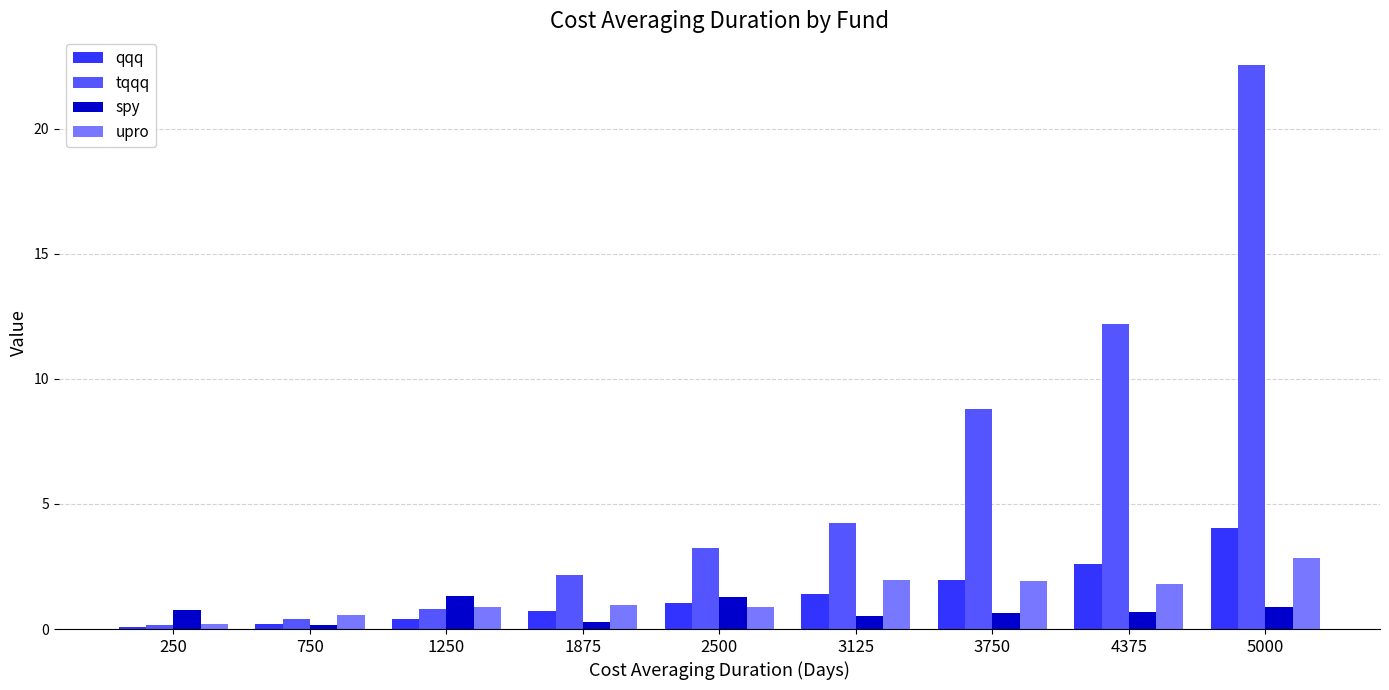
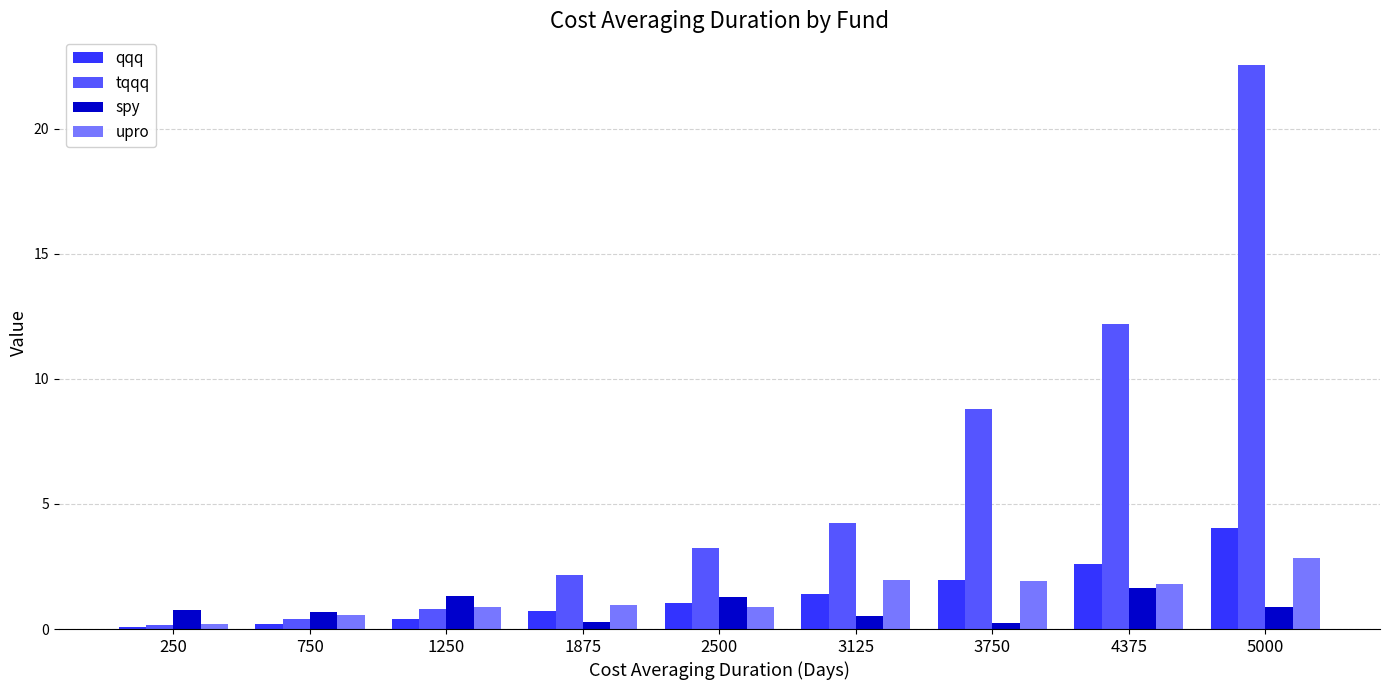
  {
    "spy": {
      "250": 0.8,
-     "750": 0.2,
+     "750": 0.7,
      "1250": 1.3,
      "1875": 0.3,
      "2500": 1.3,
      "3125": 0.5,
-     "3750": 0.6,
-     "4375": 0.7,
+     "3750": 0.2,
+     "4375": 1.7,
      "5000": 0.9
    }
  }
